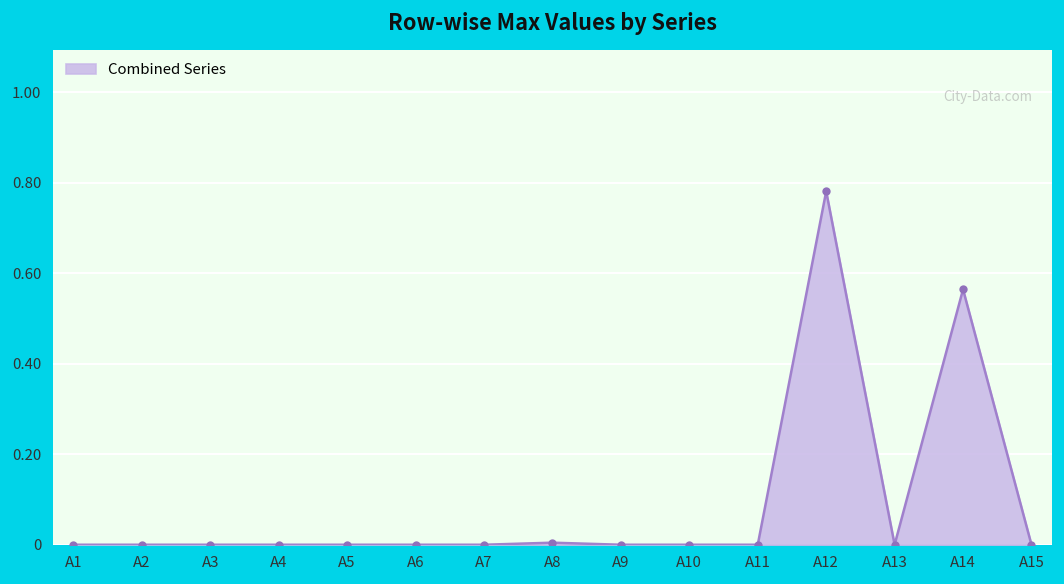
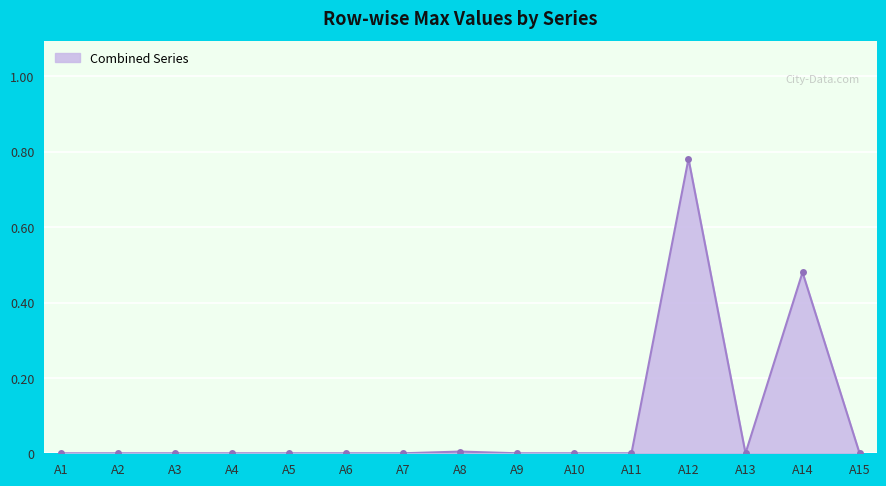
  {
    "A1": 0.00,
    "A2": 0.00,
    "A3": 0.00,
    "A4": 0.00,
    "A5": 0.00,
    "A6": 0.00,
    "A7": 0.00,
    "A8": 0.00,
    "A9": 0.00,
    "A10": 0.00,
    "A11": 0.00,
    "A12": 0.78,
    "A13": 0.00,
-   "A14": 0.56,
+   "A14": 0.48,
    "A15": 0.00
  }
